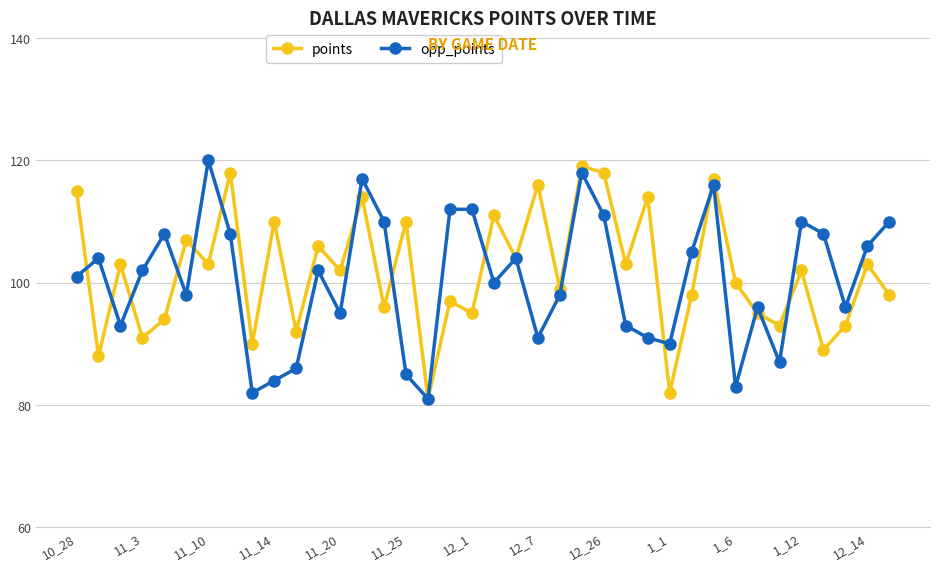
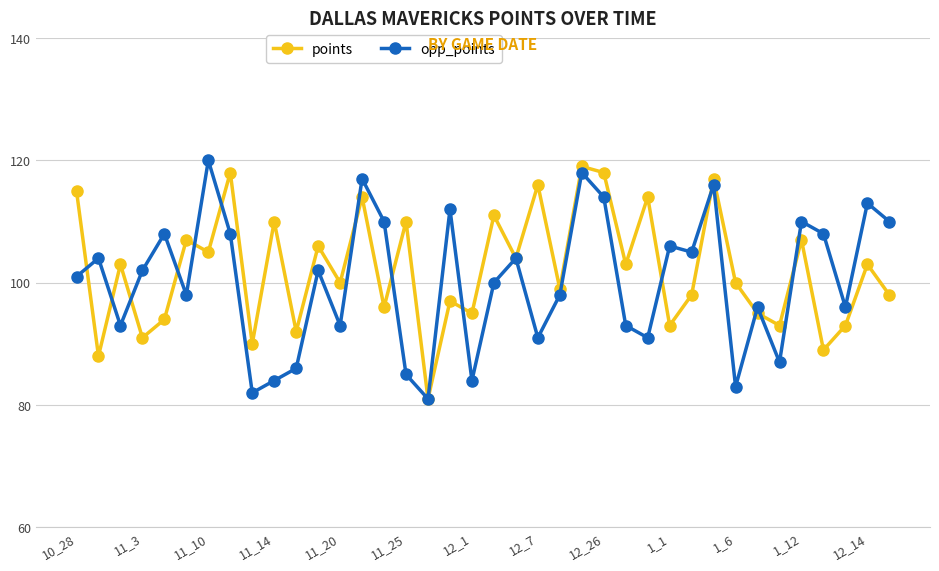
  {
    "points": {
      "10_28": 115,
      "11_3": 91,
-     "11_10": 103,
+     "11_10": 105,
      "11_14": 110,
-     "11_20": 102,
+     "11_20": 100,
      "11_25": 110,
      "12_1": 95,
      "12_7": 116,
      "12_26": 118,
-     "1_1": 82,
+     "1_1": 93,
      "1_6": 100,
-     "1_12": 102,
+     "1_12": 107,
      "12_14": 103
    },
    "opp_points": {
      "10_28": 101,
      "11_3": 102,
      "11_10": 120,
      "11_14": 84,
-     "11_20": 95,
+     "11_20": 93,
      "11_25": 85,
-     "12_1": 112,
+     "12_1": 84,
      "12_7": 91,
-     "12_26": 111,
-     "1_1": 90,
+     "12_26": 114,
+     "1_1": 106,
      "1_6": 83,
      "1_12": 110,
-     "12_14": 106
+     "12_14": 113
    }
  }
